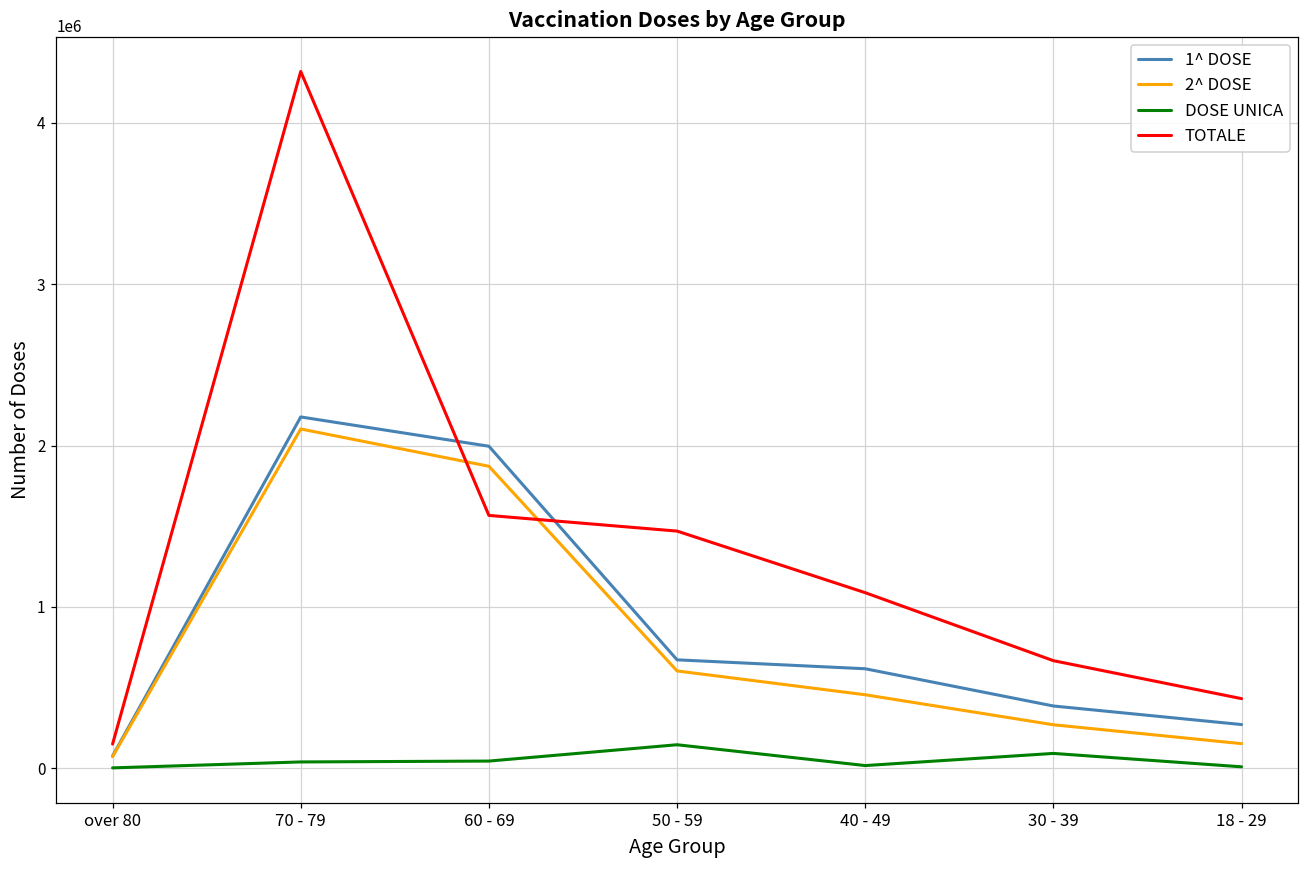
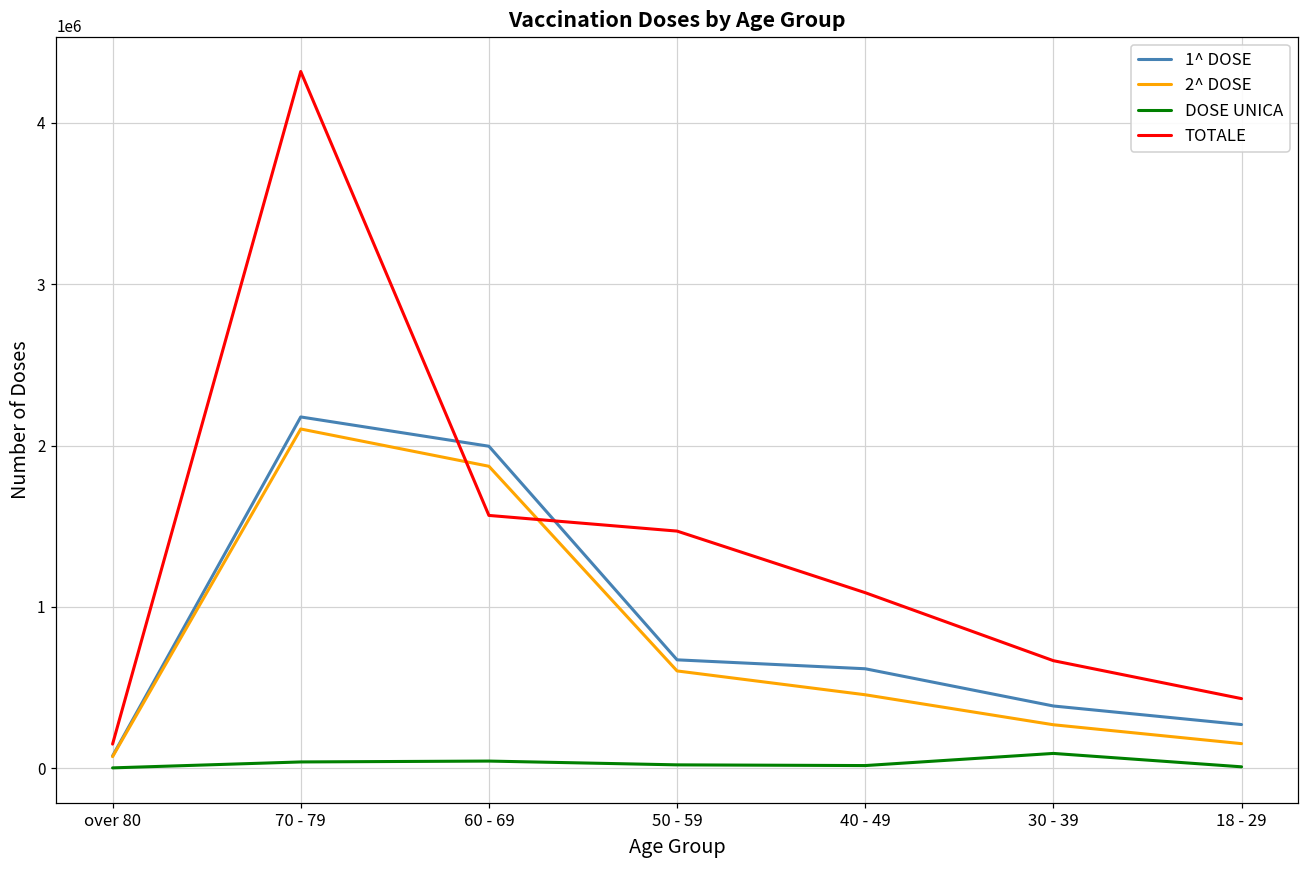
  {
    "1^ DOSE": {
      "70 - 79": 2180000,
      "60 - 69": 2000000,
      "50 - 59": 670000,
      "40 - 49": 620000,
      "30 - 39": 390000,
      "18 - 29": 270000
    },
    "2^ DOSE": {
      "70 - 79": 2100000,
      "60 - 69": 1870000,
      "50 - 59": 600000,
      "40 - 49": 460000,
      "30 - 39": 270000,
      "18 - 29": 150000
    },
    "DOSE UNICA": {
      "over 80": 0,
      "70 - 79": 40000,
      "60 - 69": 40000,
-     "50 - 59": 150000,
+     "50 - 59": 20000,
      "40 - 49": 20000,
      "30 - 39": 90000,
      "18 - 29": 10000
    },
    "TOTALE": {
      "over 80": 150000,
      "70 - 79": 4320000,
      "60 - 69": 1570000,
      "50 - 59": 1470000,
      "40 - 49": 1090000,
      "30 - 39": 670000,
      "18 - 29": 430000
    }
  }
